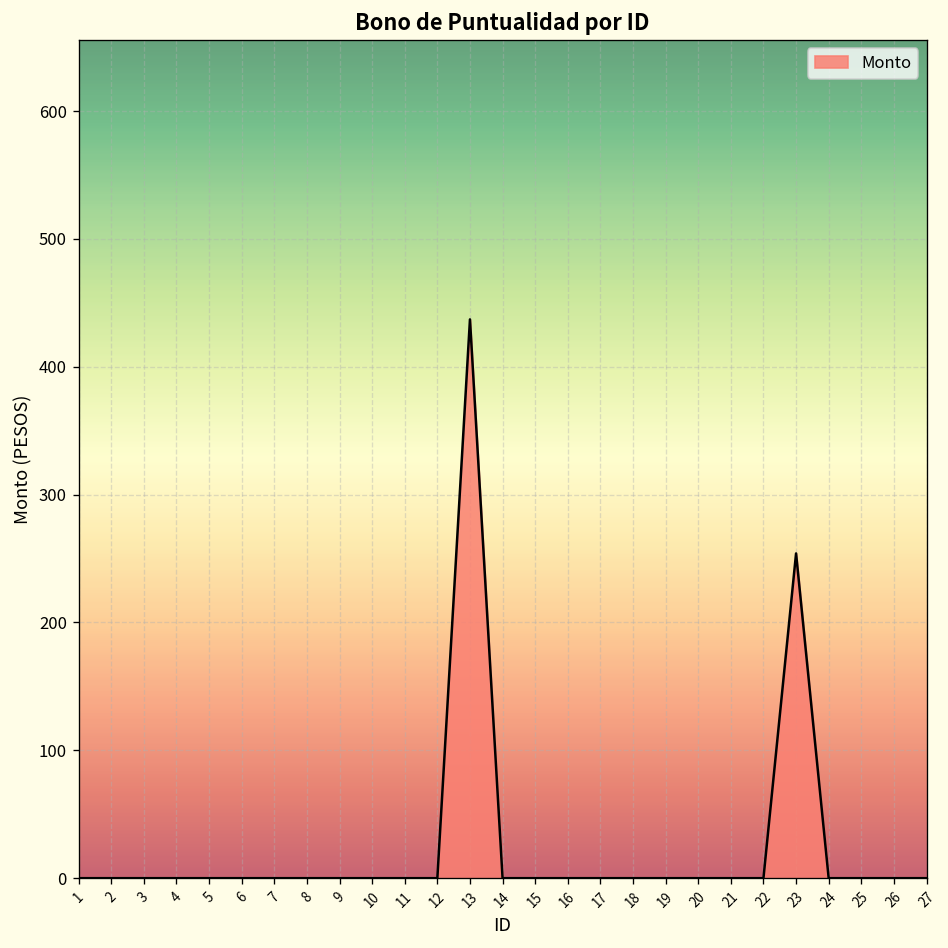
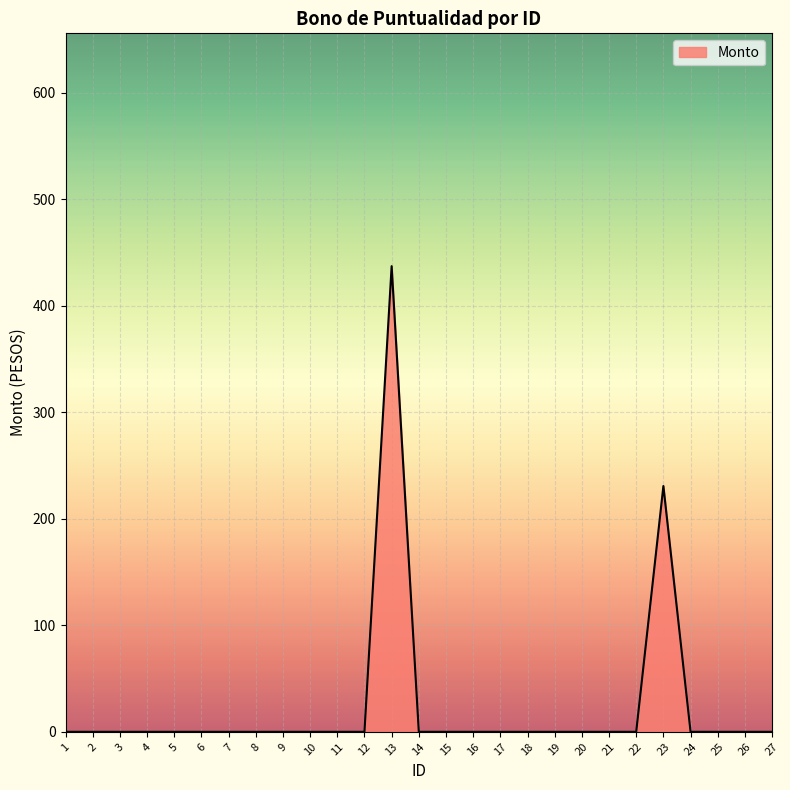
  {
    "1": 0,
    "2": 0,
    "3": 0,
    "4": 0,
    "5": 0,
    "6": 0,
    "7": 0,
    "8": 0,
    "9": 0,
    "10": 0,
    "11": 0,
    "12": 0,
    "13": 437,
    "14": 0,
    "15": 0,
    "16": 0,
    "17": 0,
    "18": 0,
    "19": 0,
    "20": 0,
    "21": 0,
    "22": 0,
-   "23": 254,
+   "23": 231,
    "24": 0,
    "25": 0,
    "26": 0,
    "27": 0
  }
